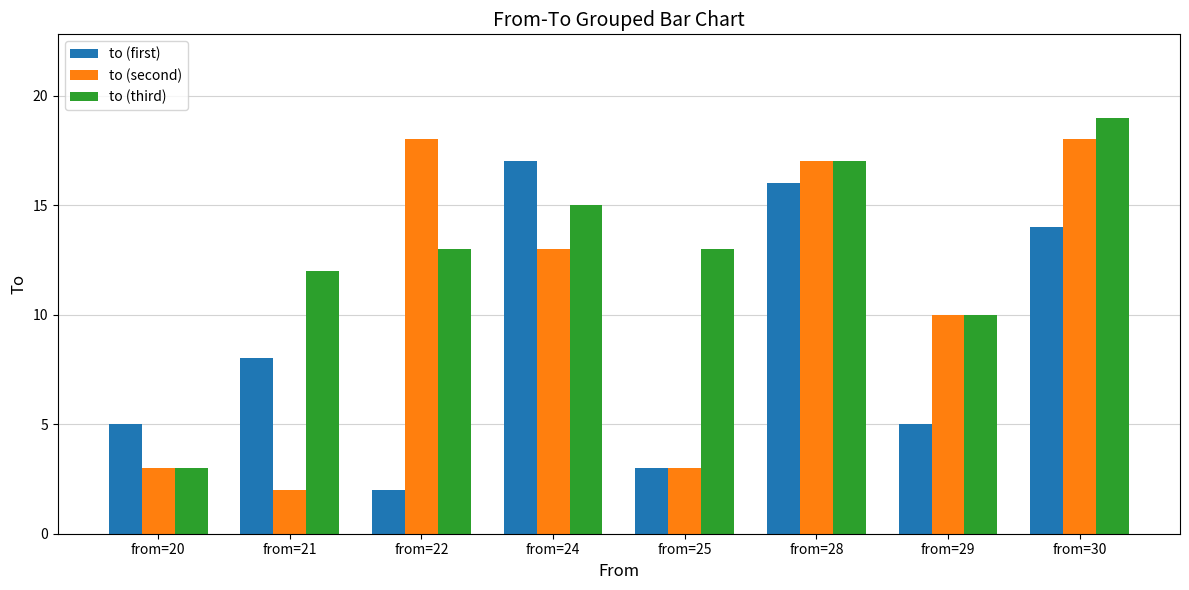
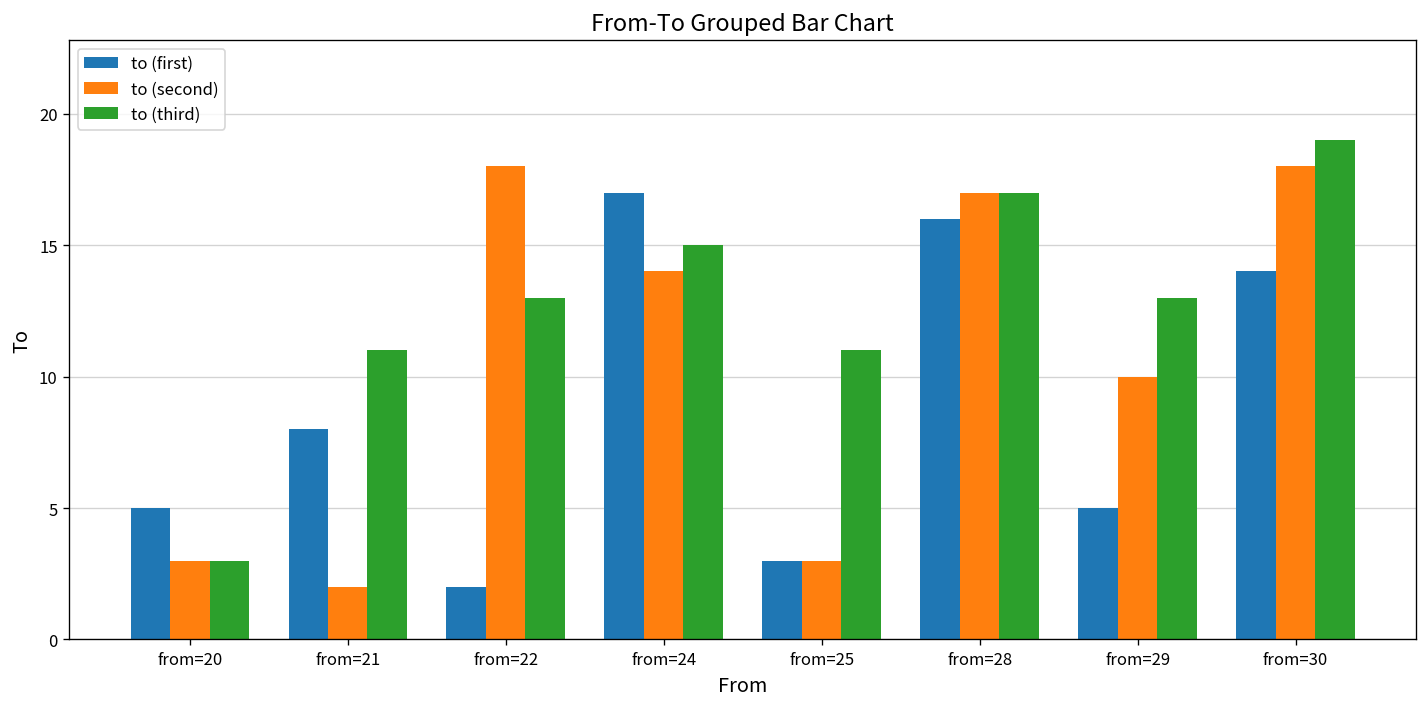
  {
    "to (first)": {
      "from=20": 5,
      "from=21": 8,
      "from=22": 2,
      "from=24": 17,
      "from=25": 3,
      "from=28": 16,
      "from=29": 5,
      "from=30": 14
    },
    "to (second)": {
      "from=20": 3,
      "from=21": 2,
      "from=22": 18,
-     "from=24": 13,
+     "from=24": 14,
      "from=25": 3,
      "from=28": 17,
      "from=29": 10,
      "from=30": 18
    },
    "to (third)": {
      "from=20": 3,
-     "from=21": 12,
+     "from=21": 11,
      "from=22": 13,
      "from=24": 15,
-     "from=25": 13,
+     "from=25": 11,
      "from=28": 17,
-     "from=29": 10,
+     "from=29": 13,
      "from=30": 19
    }
  }
